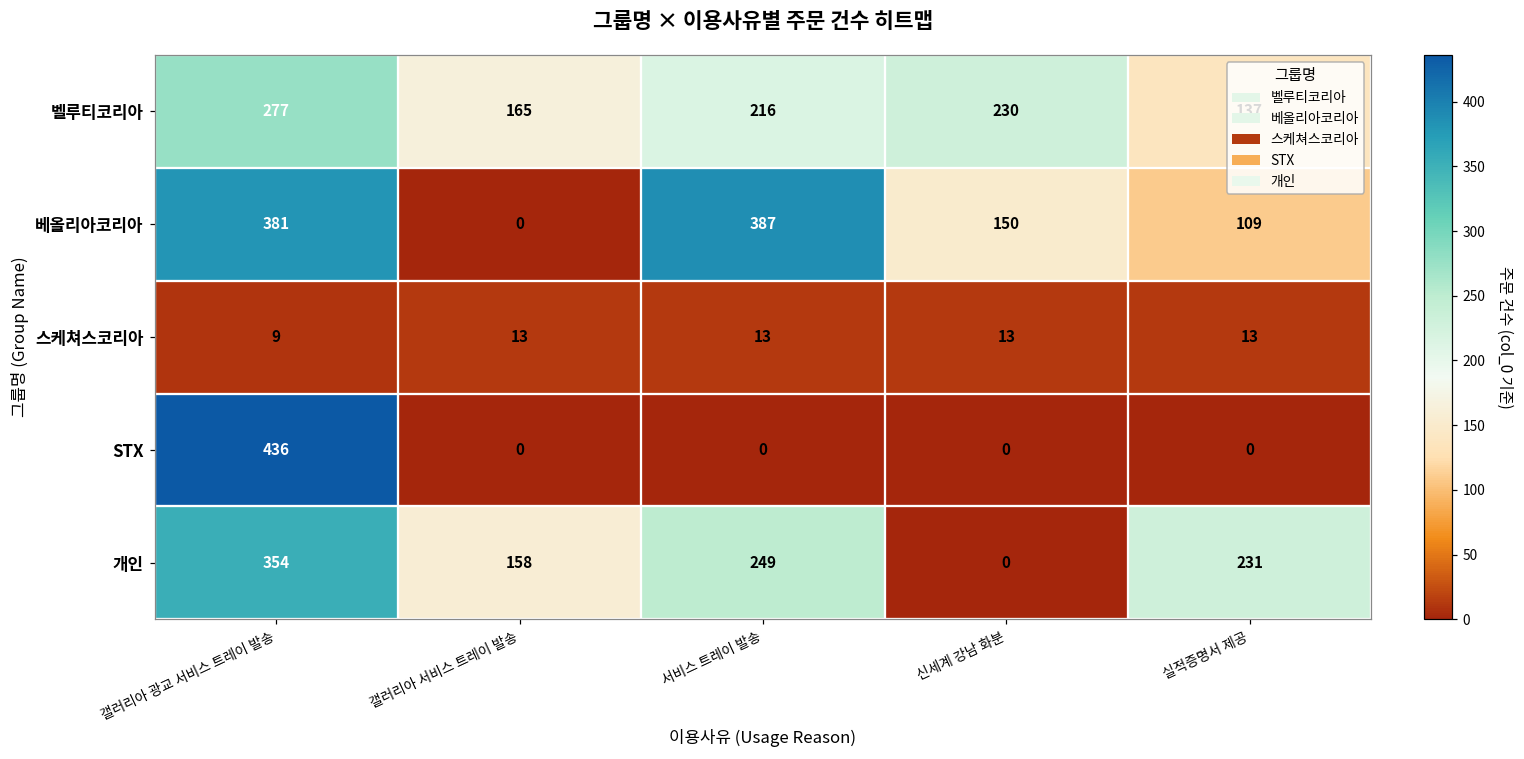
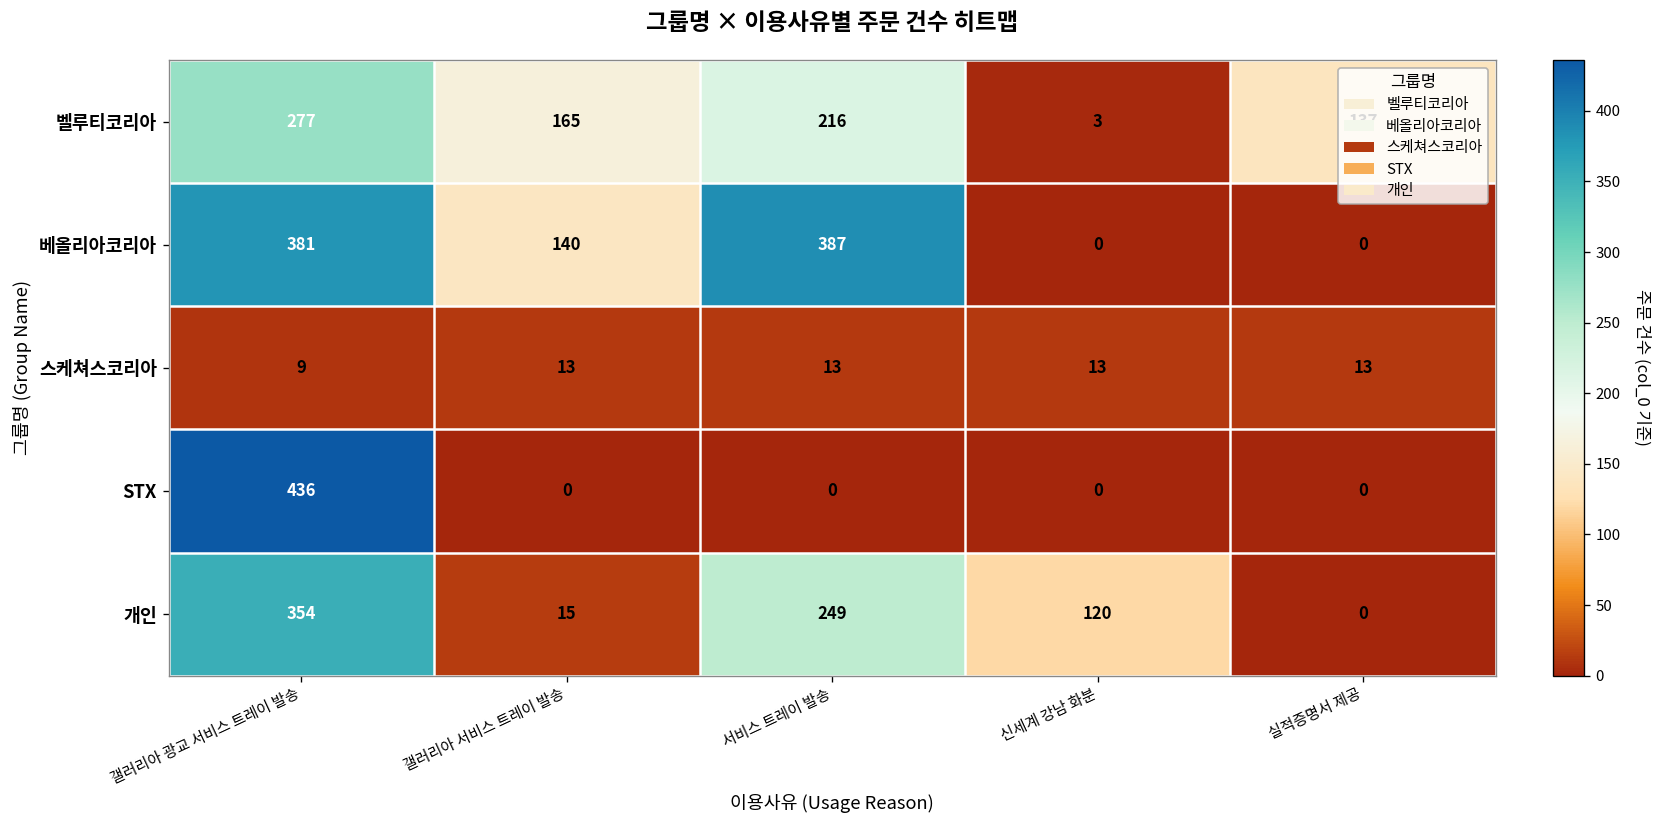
  {
    "벨루티코리아": {
      "갤러리아 광교 서비스 트레이 발송": 277,
      "갤러리아 서비스 트레이 발송": 165,
      "서비스 트레이 발송": 216,
-     "신세계 강남 화분": 230
+     "신세계 강남 화분": 3
    },
    "베올리아코리아": {
      "갤러리아 광교 서비스 트레이 발송": 381,
-     "갤러리아 서비스 트레이 발송": 0,
+     "갤러리아 서비스 트레이 발송": 140,
      "서비스 트레이 발송": 387,
-     "신세계 강남 화분": 150,
-     "실적증명서 제공": 109
+     "신세계 강남 화분": 0,
+     "실적증명서 제공": 0
    },
    "스케쳐스코리아": {
      "갤러리아 광교 서비스 트레이 발송": 9,
      "갤러리아 서비스 트레이 발송": 13,
      "서비스 트레이 발송": 13,
      "신세계 강남 화분": 13,
      "실적증명서 제공": 13
    },
    "STX": {
      "갤러리아 광교 서비스 트레이 발송": 436,
      "갤러리아 서비스 트레이 발송": 0,
      "서비스 트레이 발송": 0,
      "신세계 강남 화분": 0,
      "실적증명서 제공": 0
    },
    "개인": {
      "갤러리아 광교 서비스 트레이 발송": 354,
-     "갤러리아 서비스 트레이 발송": 158,
+     "갤러리아 서비스 트레이 발송": 15,
      "서비스 트레이 발송": 249,
-     "신세계 강남 화분": 0,
-     "실적증명서 제공": 231
+     "신세계 강남 화분": 120,
+     "실적증명서 제공": 0
    }
  }
